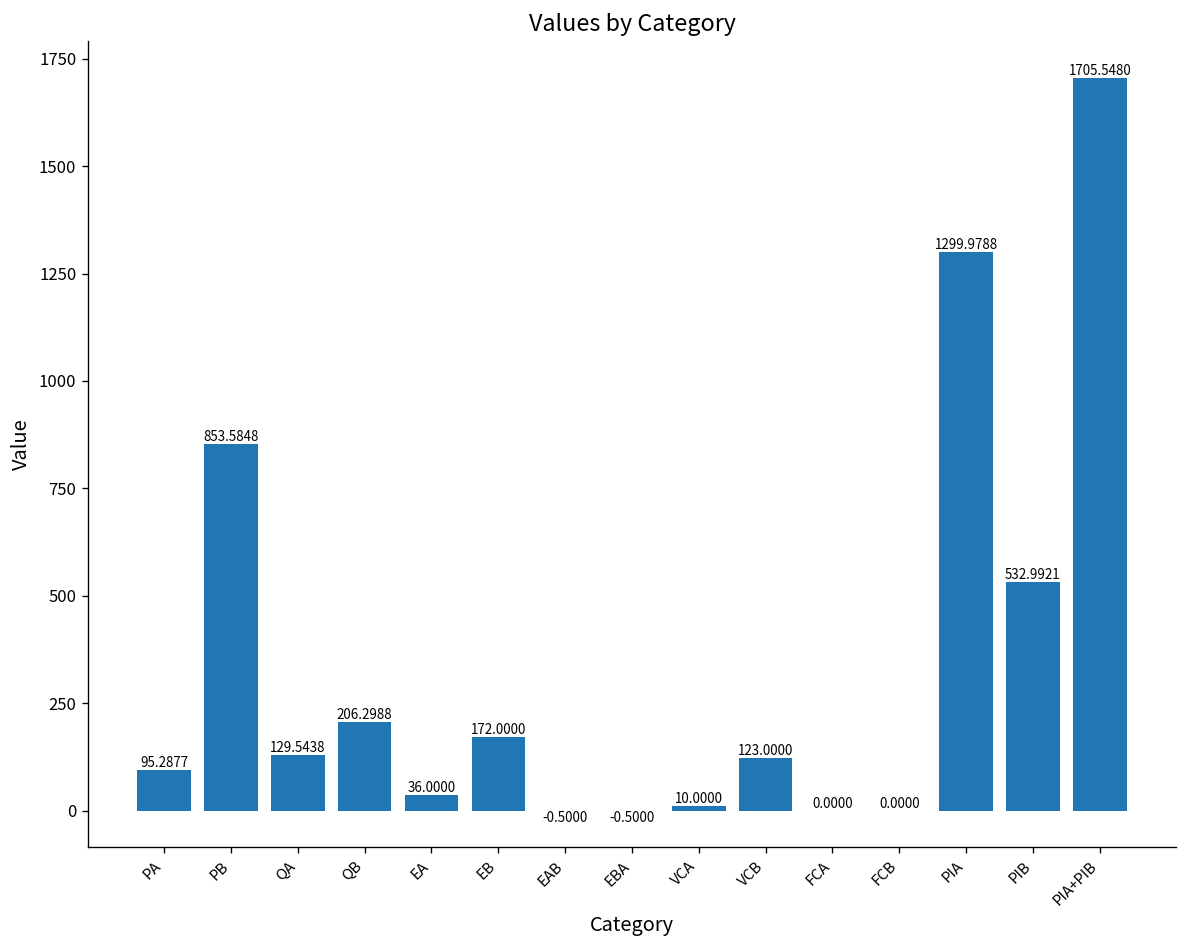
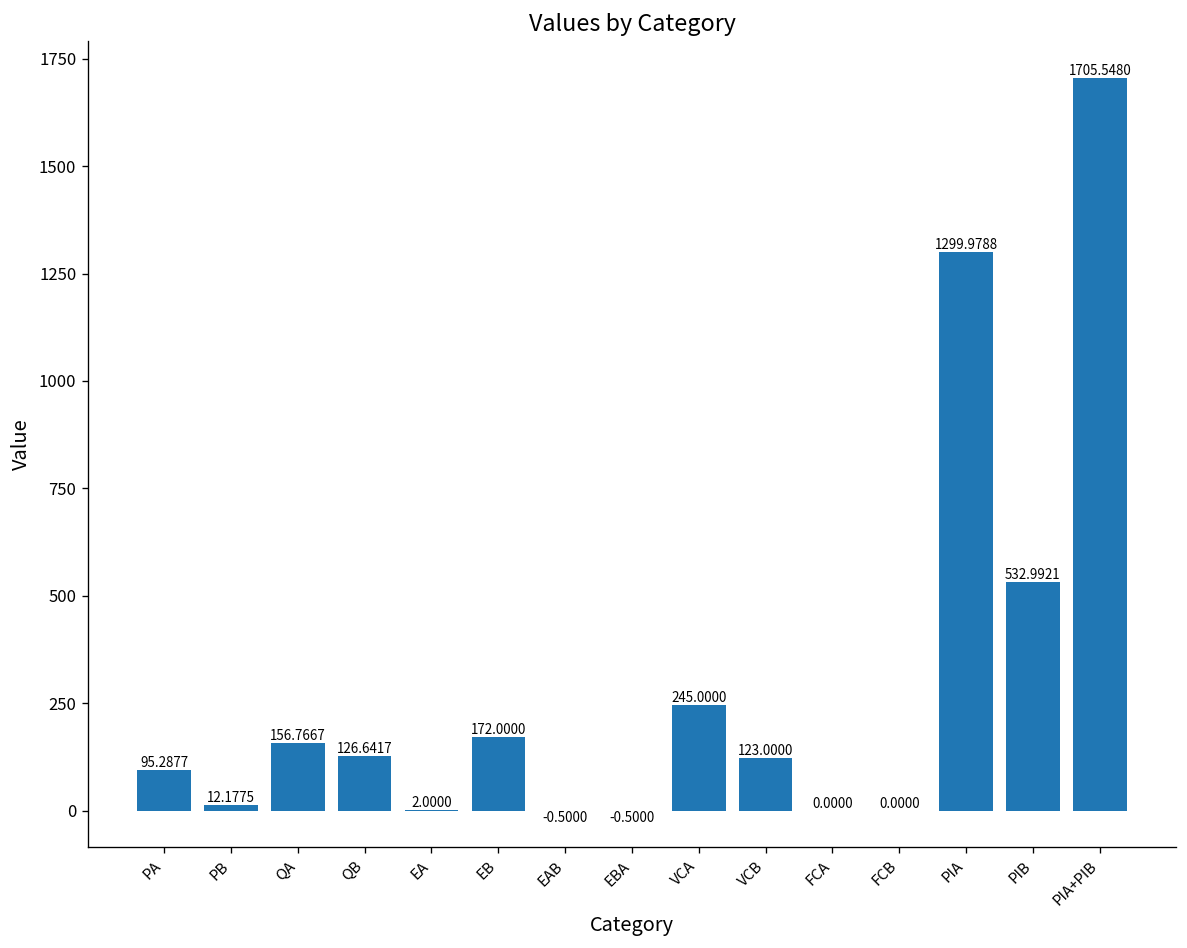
  {
    "PA": 95.2877,
-   "PB": 853.5848,
-   "QA": 129.5438,
-   "QB": 206.2988,
-   "EA": 36.0000,
+   "PB": 12.1775,
+   "QA": 156.7667,
+   "QB": 126.6417,
+   "EA": 2.0000,
    "EB": 172.0000,
    "EAB": -0.5000,
    "EBA": -0.5000,
-   "VCA": 10.0000,
+   "VCA": 245.0000,
    "VCB": 123.0000,
    "FCA": 0.0000,
    "FCB": 0.0000,
    "PIA": 1299.9788,
    "PIB": 532.9921,
    "PIA+PIB": 1705.5480
  }
